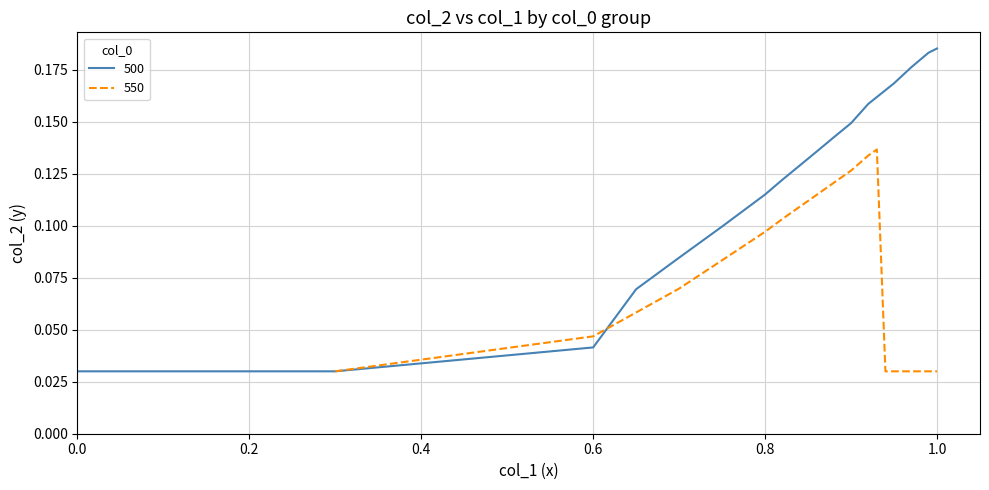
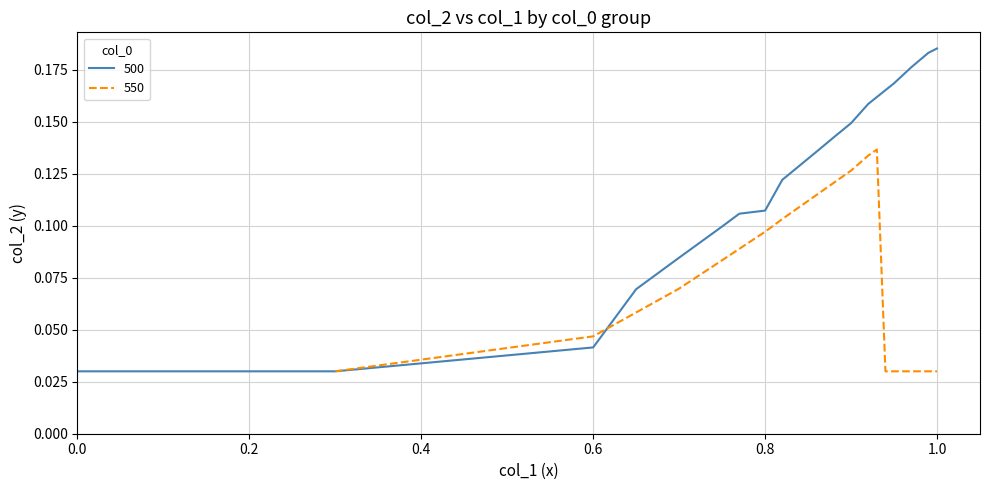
  {
    "500": {
      "0.0": 0.030,
      "0.6": 0.041,
-     "0.8": 0.115,
+     "0.8": 0.107,
      "1.0": 0.185
    }
  }
